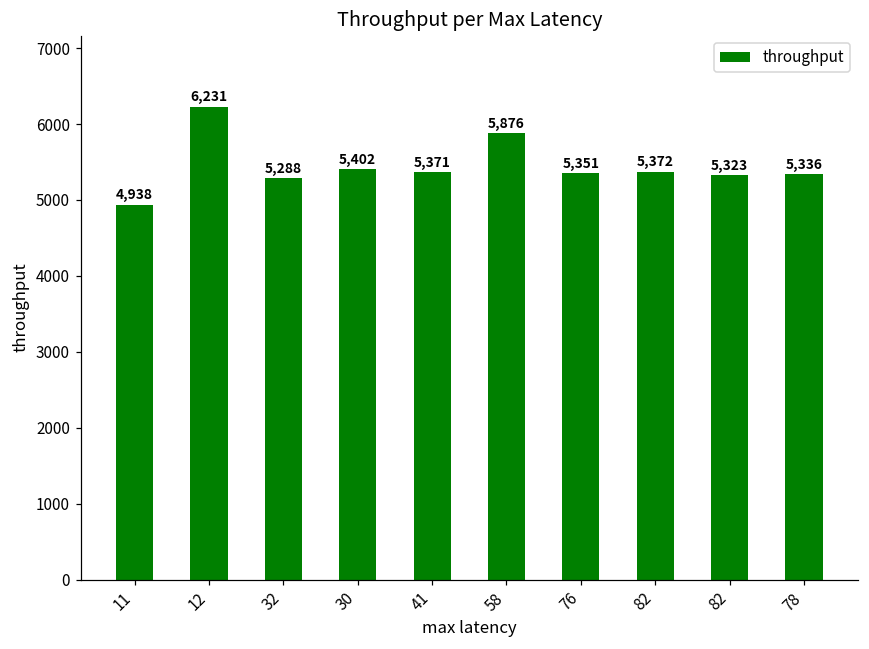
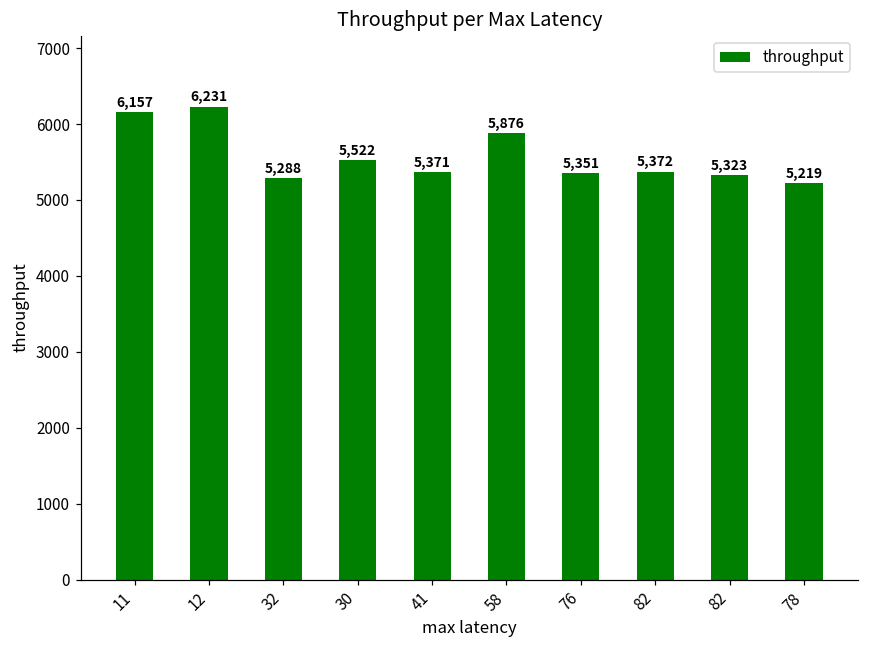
  {
-   "11": "4,938",
+   "11": "6,157",
    "12": "6,231",
    "32": "5,288",
-   "30": "5,402",
+   "30": "5,522",
    "41": "5,371",
    "58": "5,876",
    "76": "5,351",
-   "78": "5,336"
+   "78": "5,219"
  }
